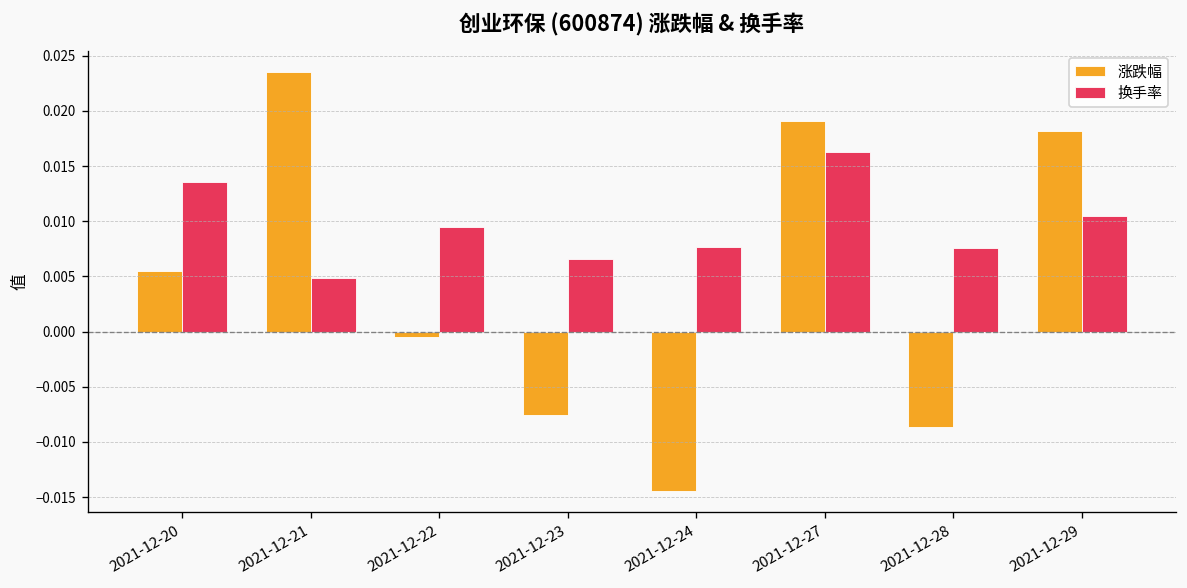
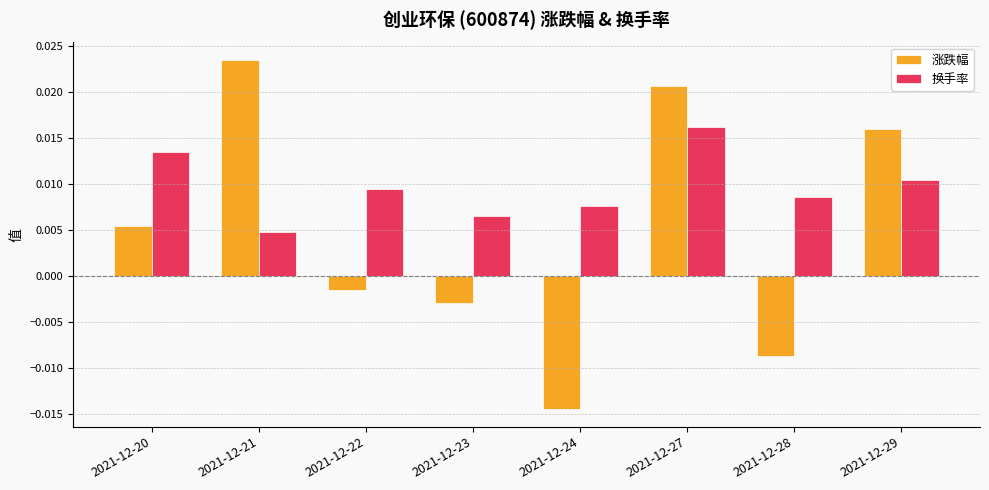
  {
    "涨跌幅": {
      "2021-12-20": 0.005,
      "2021-12-21": 0.024,
-     "2021-12-22": -0.0005,
-     "2021-12-23": -0.008,
+     "2021-12-22": -0.0014,
+     "2021-12-23": -0.003,
      "2021-12-24": -0.014,
-     "2021-12-27": 0.019,
+     "2021-12-27": 0.021,
      "2021-12-28": -0.009,
-     "2021-12-29": 0.018
+     "2021-12-29": 0.016
    },
    "换手率": {
      "2021-12-20": 0.014,
      "2021-12-21": 0.005,
      "2021-12-22": 0.009,
      "2021-12-23": 0.007,
      "2021-12-24": 0.008,
      "2021-12-27": 0.016,
-     "2021-12-28": 0.008,
+     "2021-12-28": 0.009,
      "2021-12-29": 0.010
    }
  }
